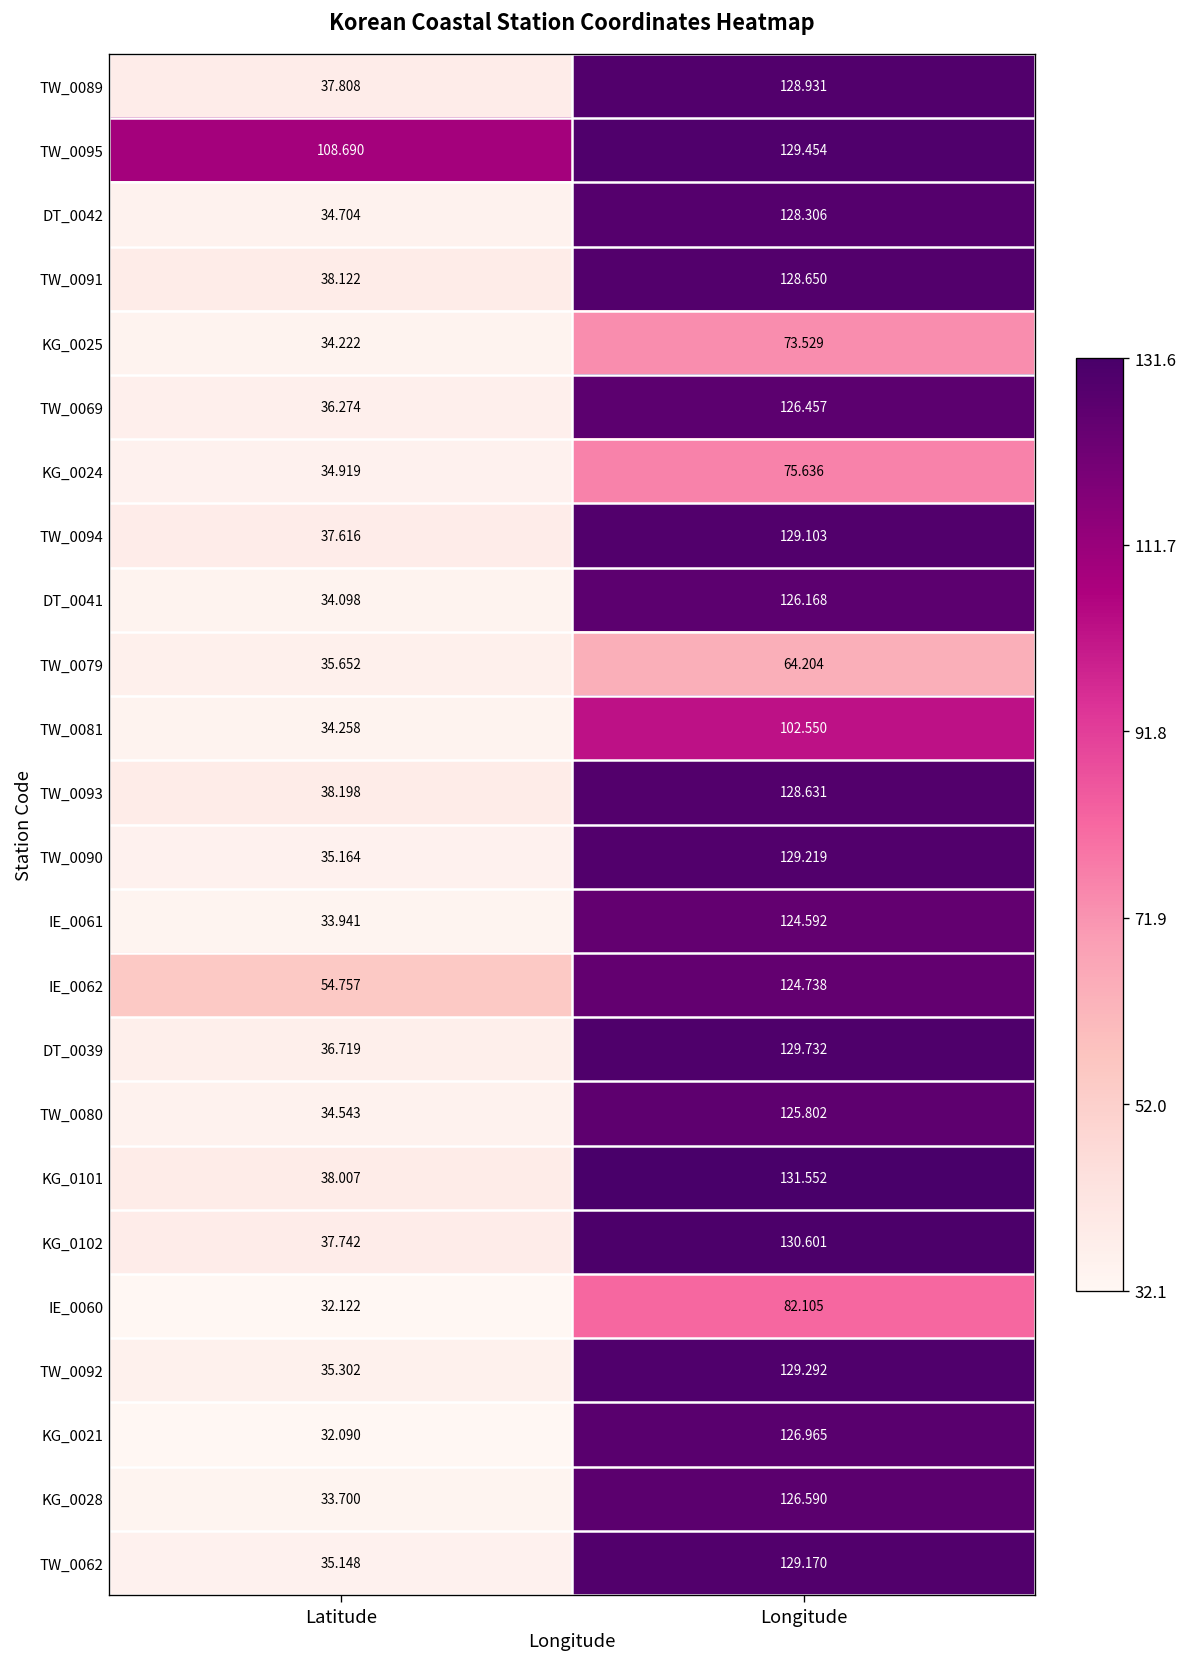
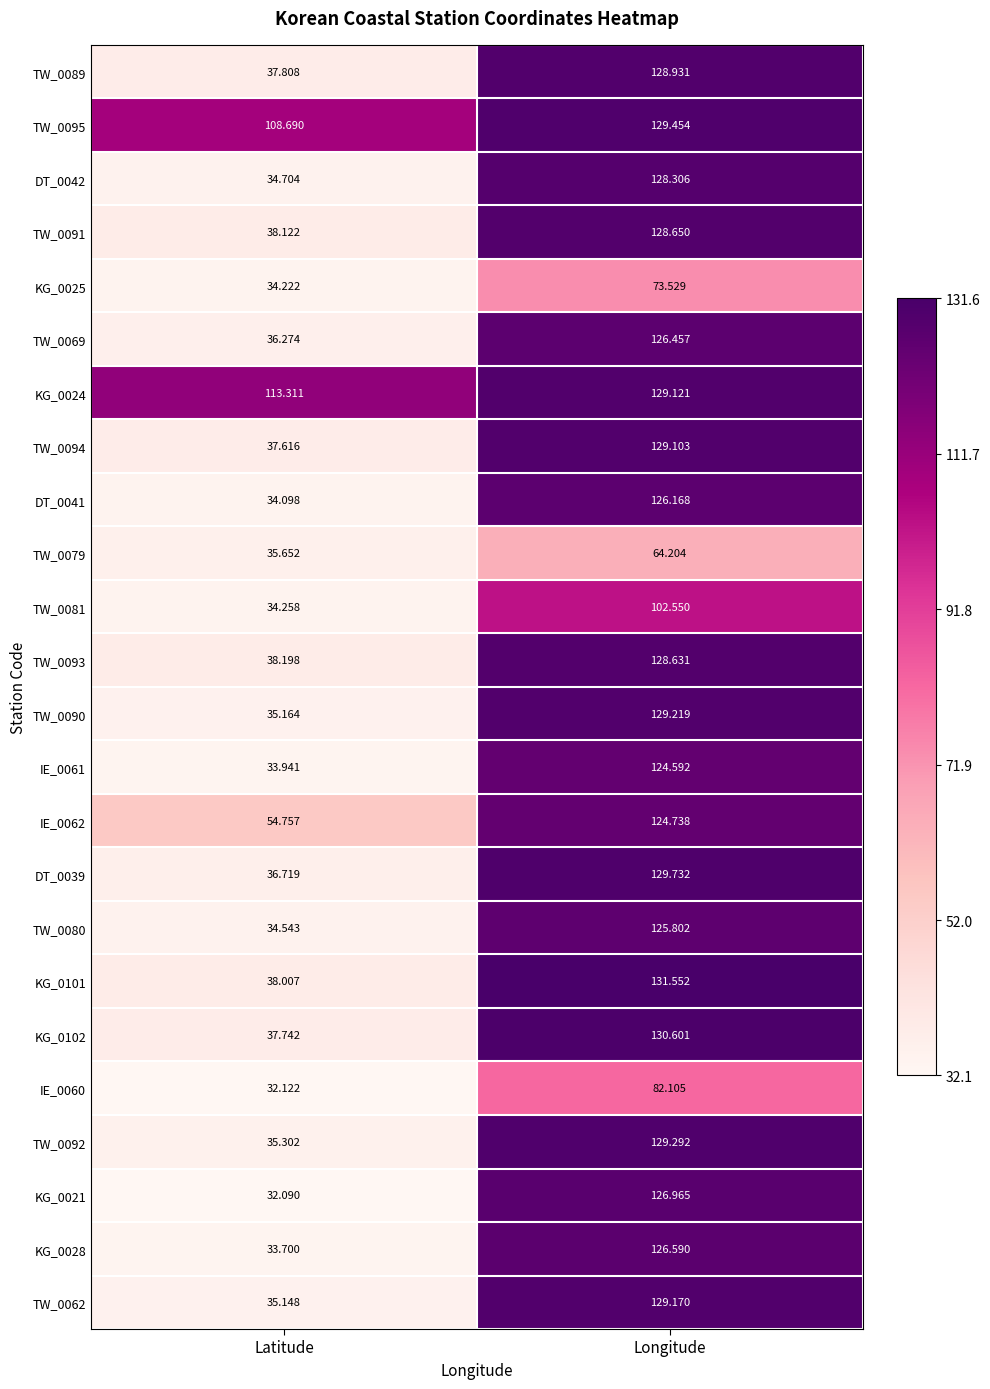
  {
    "TW_0089": {
      "Latitude": 37.808,
      "Longitude": 128.931
    },
    "TW_0095": {
      "Latitude": 108.690,
      "Longitude": 129.454
    },
    "DT_0042": {
      "Latitude": 34.704,
      "Longitude": 128.306
    },
    "TW_0091": {
      "Latitude": 38.122,
      "Longitude": 128.650
    },
    "KG_0025": {
      "Latitude": 34.222,
      "Longitude": 73.529
    },
    "TW_0069": {
      "Latitude": 36.274,
      "Longitude": 126.457
    },
    "KG_0024": {
-     "Latitude": 34.919,
-     "Longitude": 75.636
+     "Latitude": 113.311,
+     "Longitude": 129.121
    },
    "TW_0094": {
      "Latitude": 37.616,
      "Longitude": 129.103
    },
    "DT_0041": {
      "Latitude": 34.098,
      "Longitude": 126.168
    },
    "TW_0079": {
      "Latitude": 35.652,
      "Longitude": 64.204
    },
    "TW_0081": {
      "Latitude": 34.258,
      "Longitude": 102.550
    },
    "TW_0093": {
      "Latitude": 38.198,
      "Longitude": 128.631
    },
    "TW_0090": {
      "Latitude": 35.164,
      "Longitude": 129.219
    },
    "IE_0061": {
      "Latitude": 33.941,
      "Longitude": 124.592
    },
    "IE_0062": {
      "Latitude": 54.757,
      "Longitude": 124.738
    },
    "DT_0039": {
      "Latitude": 36.719,
      "Longitude": 129.732
    },
    "TW_0080": {
      "Latitude": 34.543,
      "Longitude": 125.802
    },
    "KG_0101": {
      "Latitude": 38.007,
      "Longitude": 131.552
    },
    "KG_0102": {
      "Latitude": 37.742,
      "Longitude": 130.601
    },
    "IE_0060": {
      "Latitude": 32.122,
      "Longitude": 82.105
    },
    "TW_0092": {
      "Latitude": 35.302,
      "Longitude": 129.292
    },
    "KG_0021": {
      "Latitude": 32.090,
      "Longitude": 126.965
    },
    "KG_0028": {
      "Latitude": 33.700,
      "Longitude": 126.590
    },
    "TW_0062": {
      "Latitude": 35.148,
      "Longitude": 129.170
    }
  }
